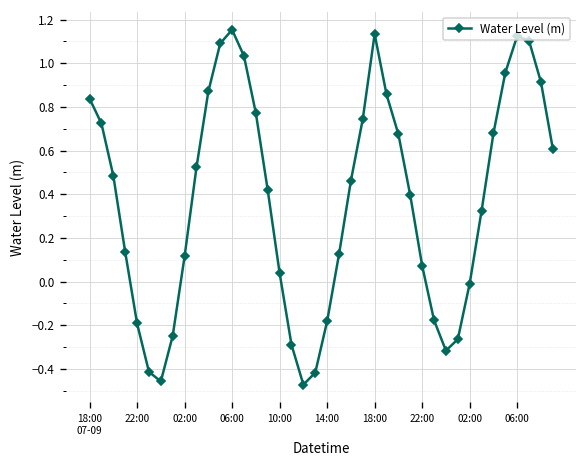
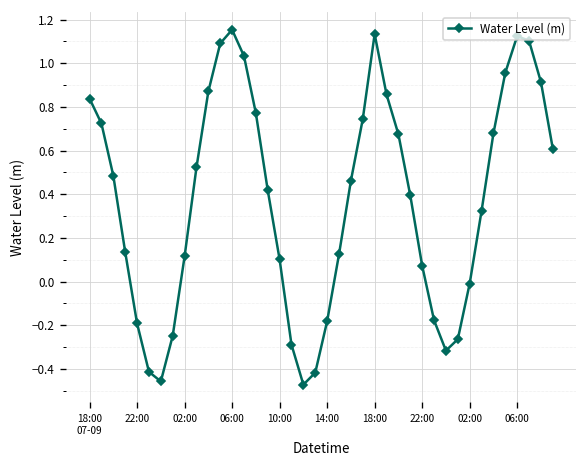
  {
    "18:00 07-09": 0.84,
-   "10:00": 0.04,
+   "10:00": 0.10,
    "14:00": -0.18,
    "18:00": 1.13
  }
